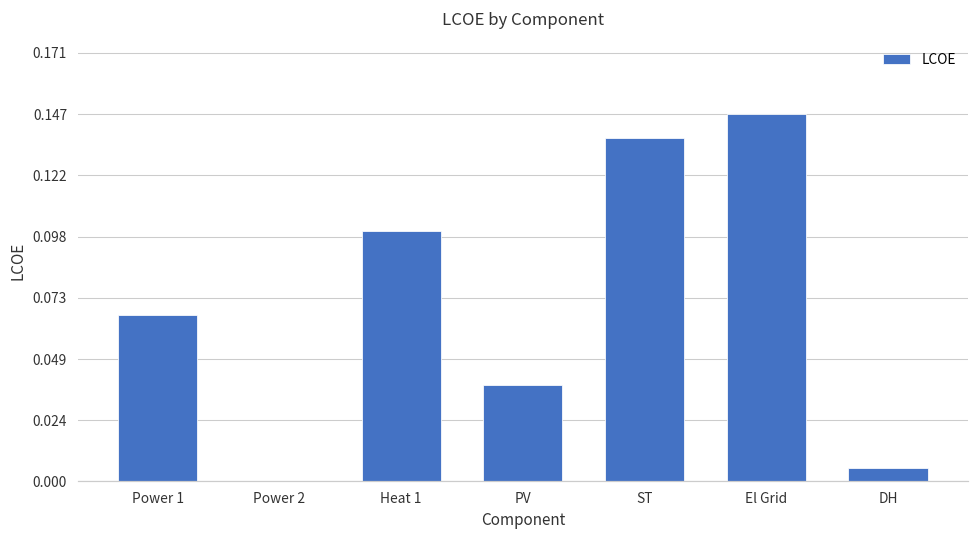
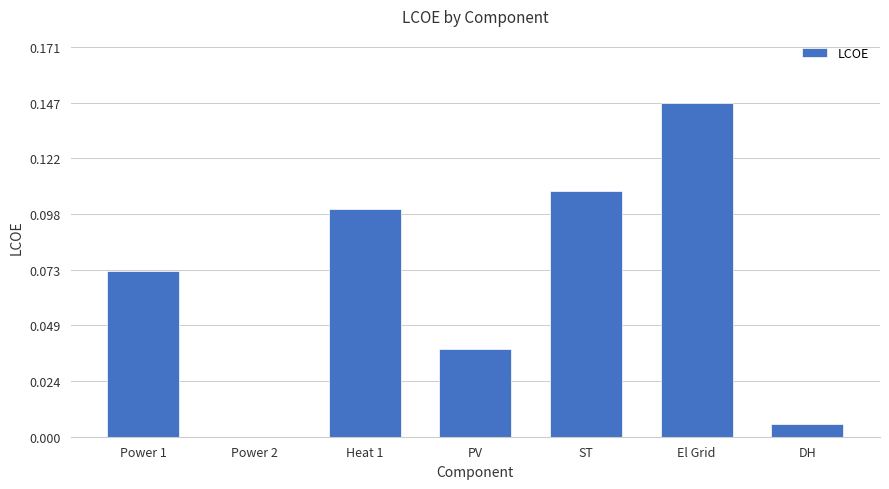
  {
-   "Power 1": 0.067,
+   "Power 1": 0.073,
    "Power 2": 0.000,
    "Heat 1": 0.100,
    "PV": 0.039,
-   "ST": 0.137,
+   "ST": 0.108,
    "El Grid": 0.147,
    "DH": 0.006
  }
